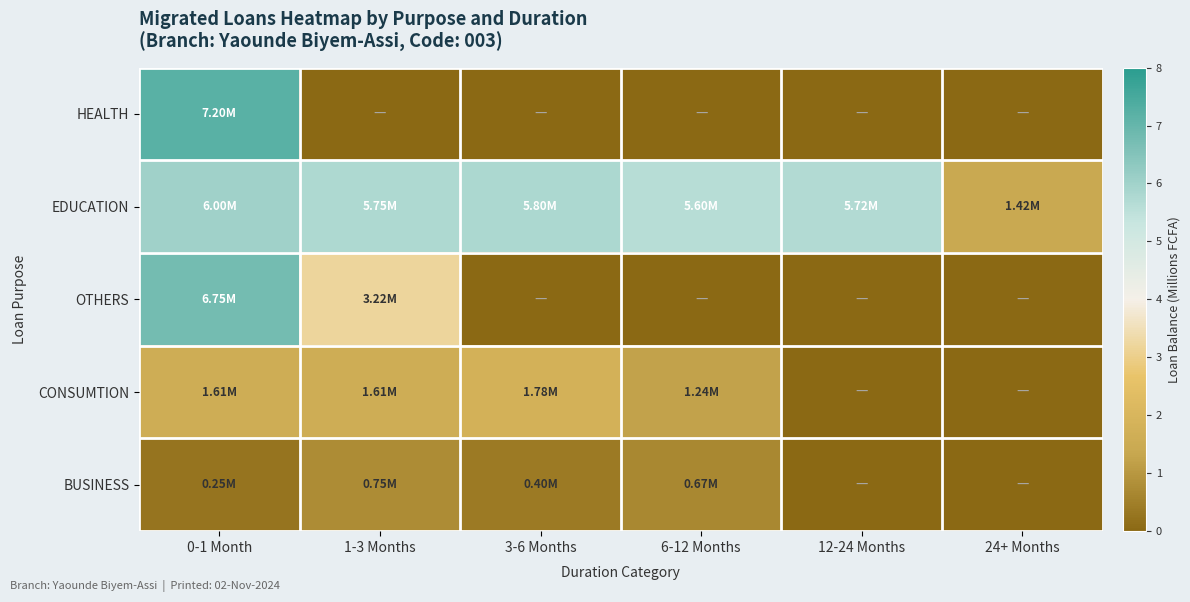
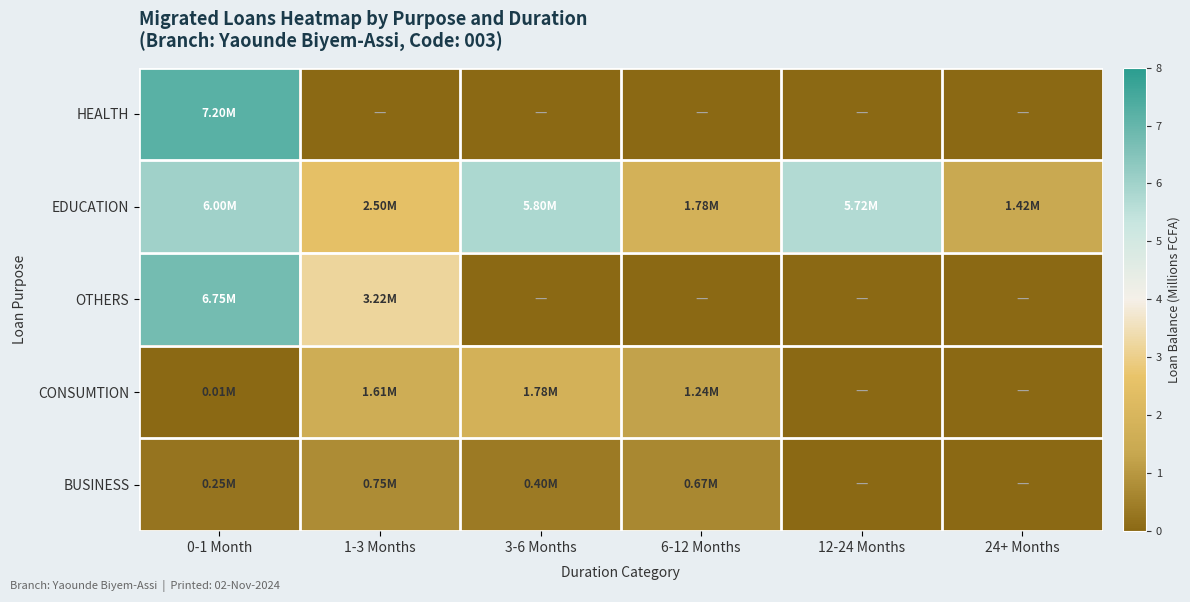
  {
    "HEALTH": {
      "0-1 Month": "7.20M"
    },
    "EDUCATION": {
      "0-1 Month": "6.00M",
-     "1-3 Months": "5.75M",
+     "1-3 Months": "2.50M",
      "3-6 Months": "5.80M",
-     "6-12 Months": "5.60M",
+     "6-12 Months": "1.78M",
      "12-24 Months": "5.72M",
      "24+ Months": "1.42M"
    },
    "OTHERS": {
      "0-1 Month": "6.75M",
      "1-3 Months": "3.22M"
    },
    "CONSUMTION": {
-     "0-1 Month": "1.61M",
+     "0-1 Month": "0.01M",
      "1-3 Months": "1.61M",
      "3-6 Months": "1.78M",
      "6-12 Months": "1.24M"
    },
    "BUSINESS": {
      "0-1 Month": "0.25M",
      "1-3 Months": "0.75M",
      "3-6 Months": "0.40M",
      "6-12 Months": "0.67M"
    }
  }
